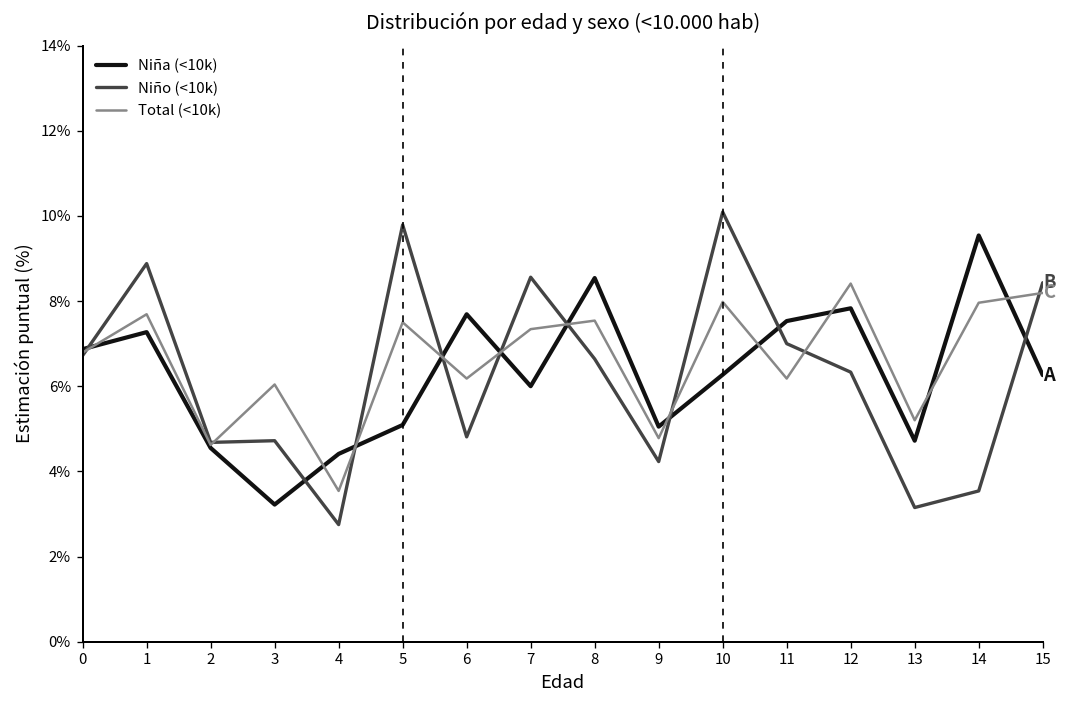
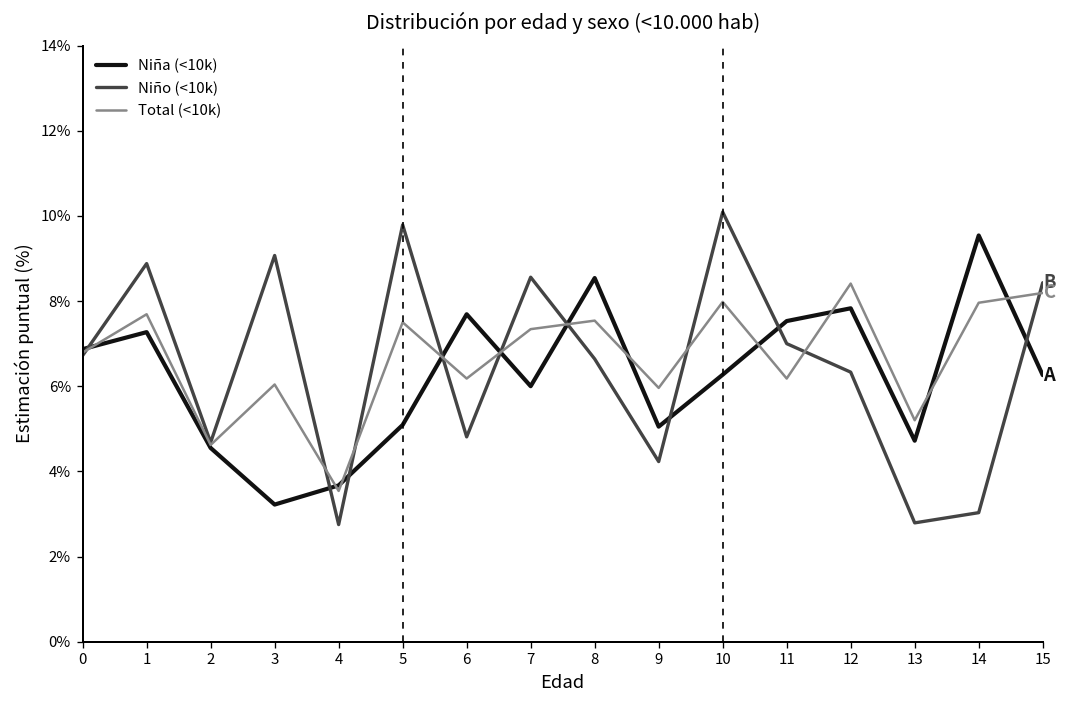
  {
    "Niña (<10k)": {
      "0": "6.9%",
      "1": "7.3%",
      "3": "3.2%",
-     "4": "4.4%",
+     "4": "3.7%",
      "5": "5.1%",
      "6": "7.7%",
      "7": "6.0%",
      "8": "8.5%",
      "9": "5.1%",
      "10": "6.3%",
      "11": "7.5%",
      "12": "7.8%",
      "13": "4.7%",
      "14": "9.5%",
      "15": "6.3%"
    },
    "Niño (<10k)": {
      "1": "8.9%",
-     "3": "4.7%",
+     "3": "9.1%",
      "4": "2.8%",
      "5": "9.8%",
      "6": "4.8%",
      "7": "8.6%",
      "8": "6.6%",
      "9": "4.2%",
      "10": "10.1%",
      "11": "7.0%",
      "12": "6.3%",
-     "13": "3.2%",
-     "14": "3.5%",
+     "13": "2.8%",
+     "14": "3.0%",
      "15": "8.4%"
    },
    "Total (<10k)": {
      "1": "7.7%",
      "3": "6.0%",
      "4": "3.5%",
      "5": "7.5%",
      "6": "6.2%",
      "7": "7.3%",
      "8": "7.5%",
-     "9": "4.8%",
+     "9": "6.0%",
      "10": "8.0%",
      "11": "6.2%",
      "12": "8.4%",
      "13": "5.2%",
      "14": "8.0%",
      "15": "8.2%"
    }
  }
